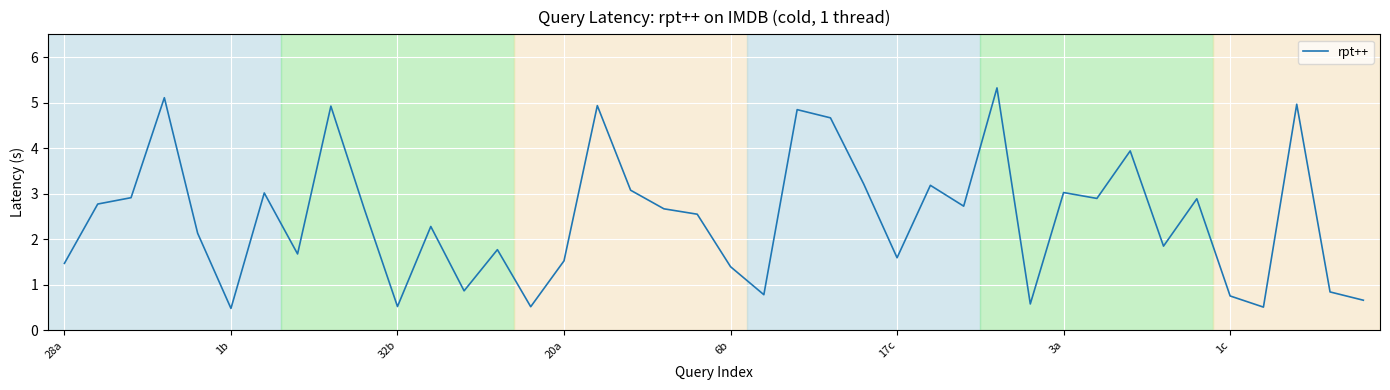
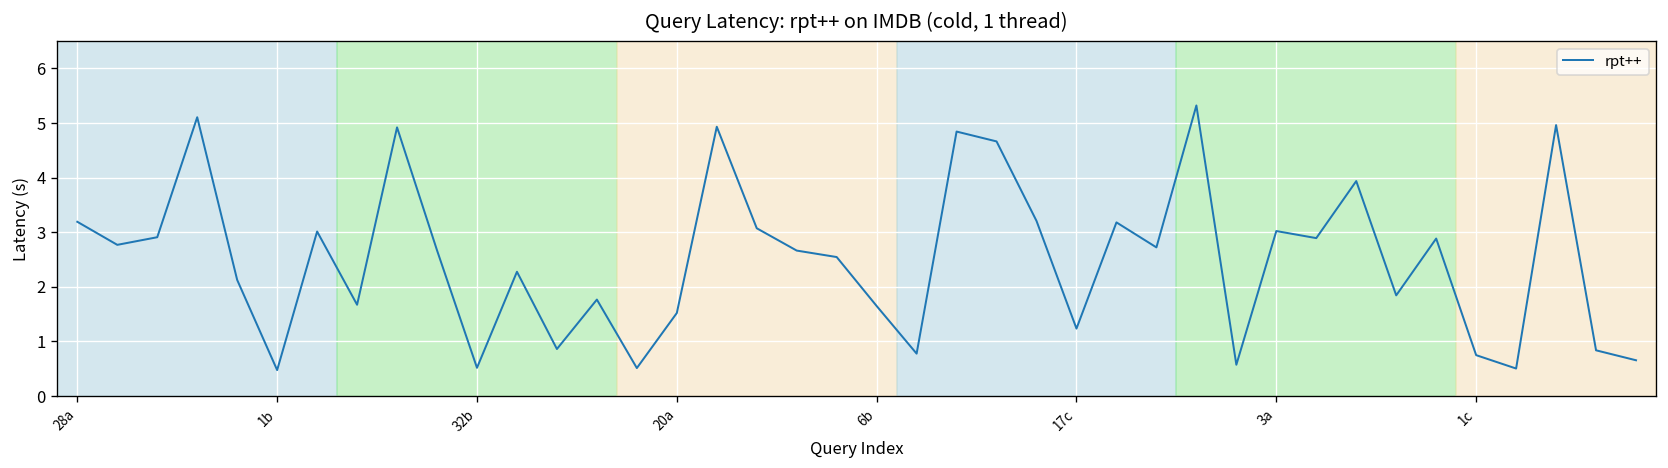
  {
-   "28a": 1.5,
+   "28a": 3.2,
    "1b": 0.5,
    "32b": 0.5,
    "20a": 1.5,
-   "6b": 1.4,
-   "17c": 1.6,
+   "6b": 1.6,
+   "17c": 1.2,
    "3a": 3.0,
    "1c": 0.7
  }
